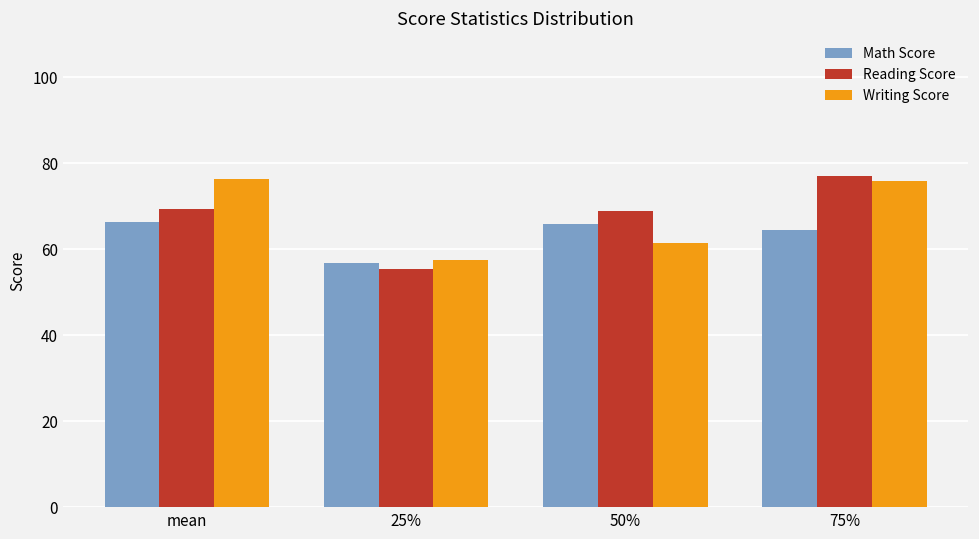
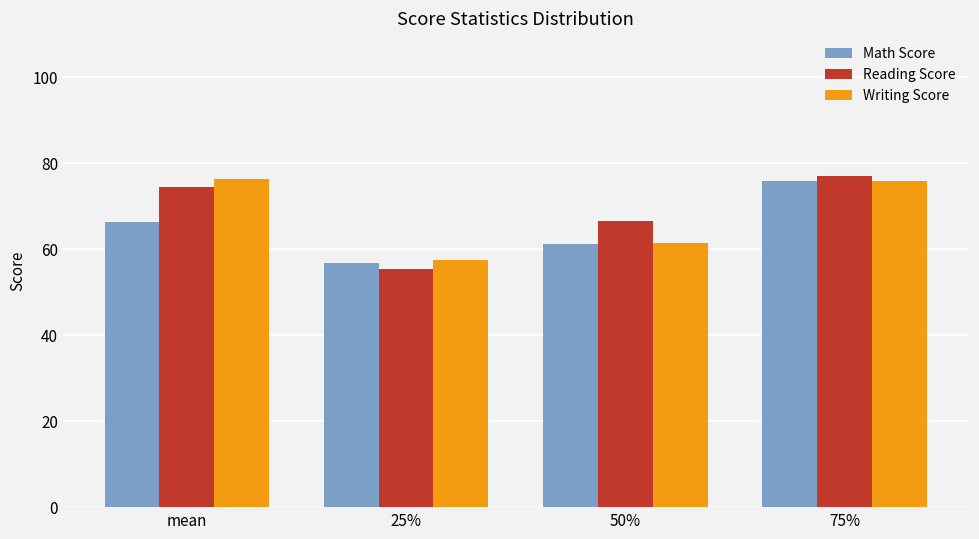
  {
    "Math Score": {
      "mean": 66,
      "25%": 57,
-     "50%": 66,
-     "75%": 65
+     "50%": 61,
+     "75%": 76
    },
    "Reading Score": {
-     "mean": 69,
+     "mean": 75,
      "25%": 55,
-     "50%": 69,
+     "50%": 67,
      "75%": 77
    },
    "Writing Score": {
      "mean": 76,
      "25%": 58,
      "50%": 61,
      "75%": 76
    }
  }
